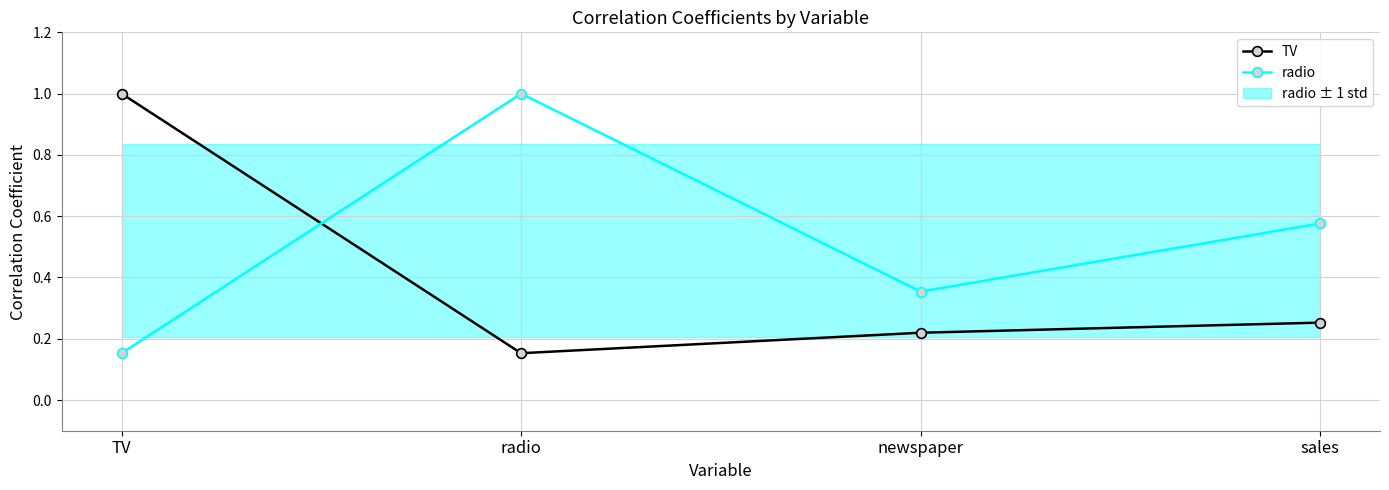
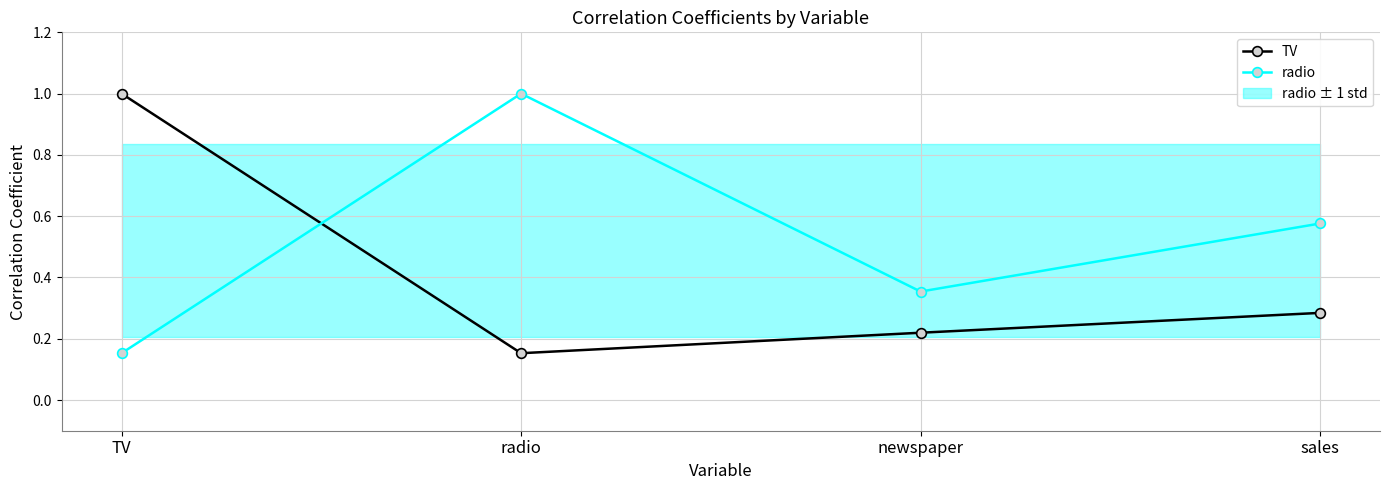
  {
    "TV": {
      "TV": 1.00,
      "radio": 0.15,
      "newspaper": 0.22,
-     "sales": 0.25
+     "sales": 0.28
    }
  }
